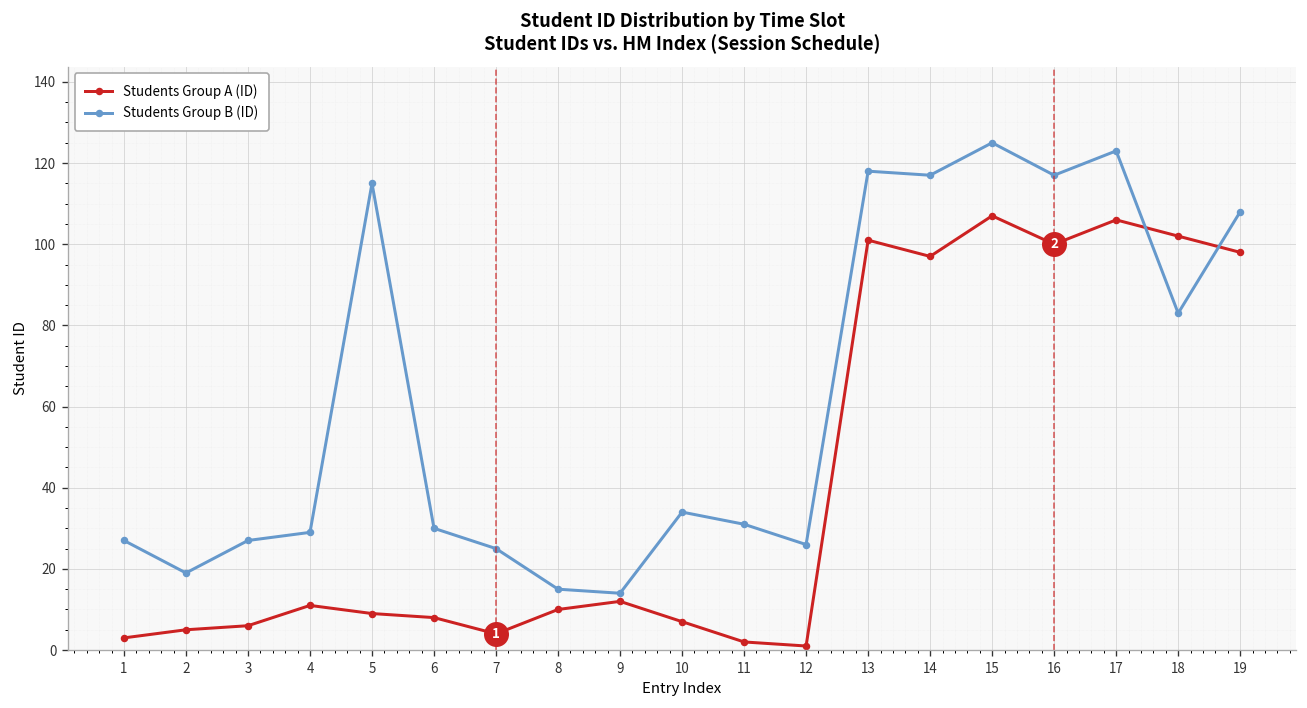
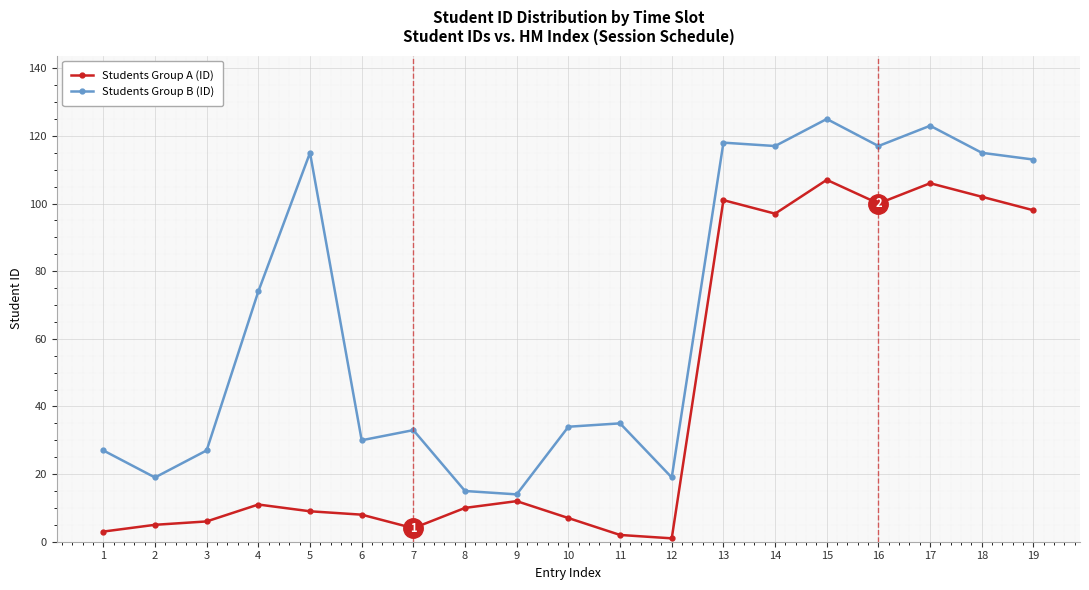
  {
    "Students Group B (ID)": {
      "1": 27,
      "2": 19,
      "3": 27,
-     "4": 29,
+     "4": 74,
      "5": 115,
      "6": 30,
-     "7": 25,
+     "7": 33,
      "8": 15,
      "9": 14,
      "10": 34,
-     "11": 31,
-     "12": 26,
+     "11": 35,
+     "12": 19,
      "13": 118,
      "14": 117,
      "15": 125,
      "16": 117,
      "17": 123,
-     "18": 83,
-     "19": 108
+     "18": 115,
+     "19": 113
    }
  }
